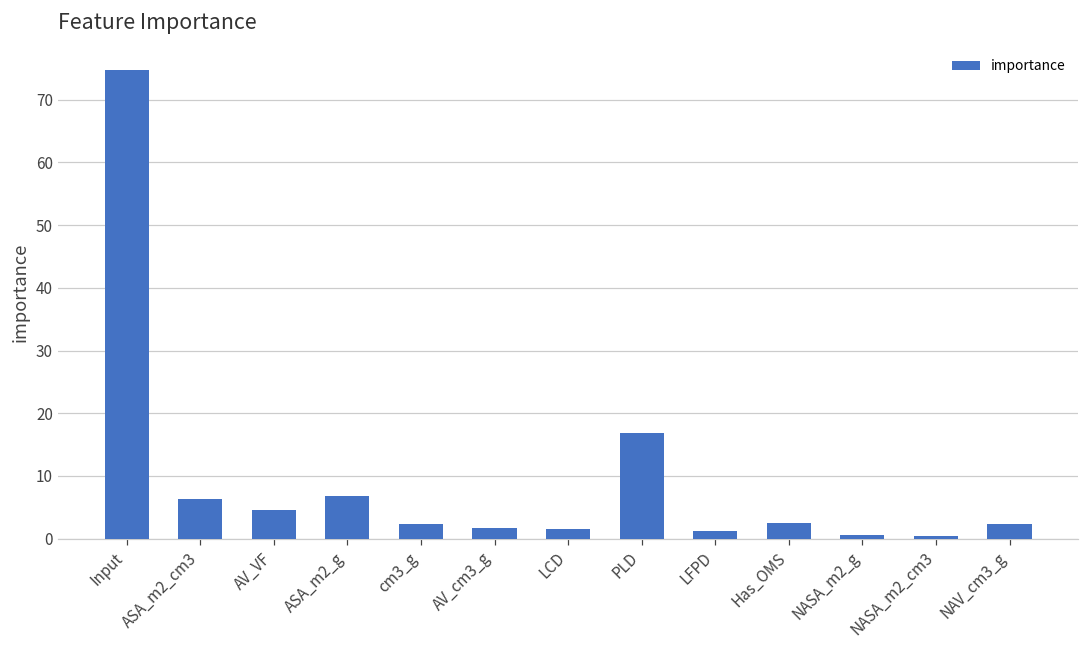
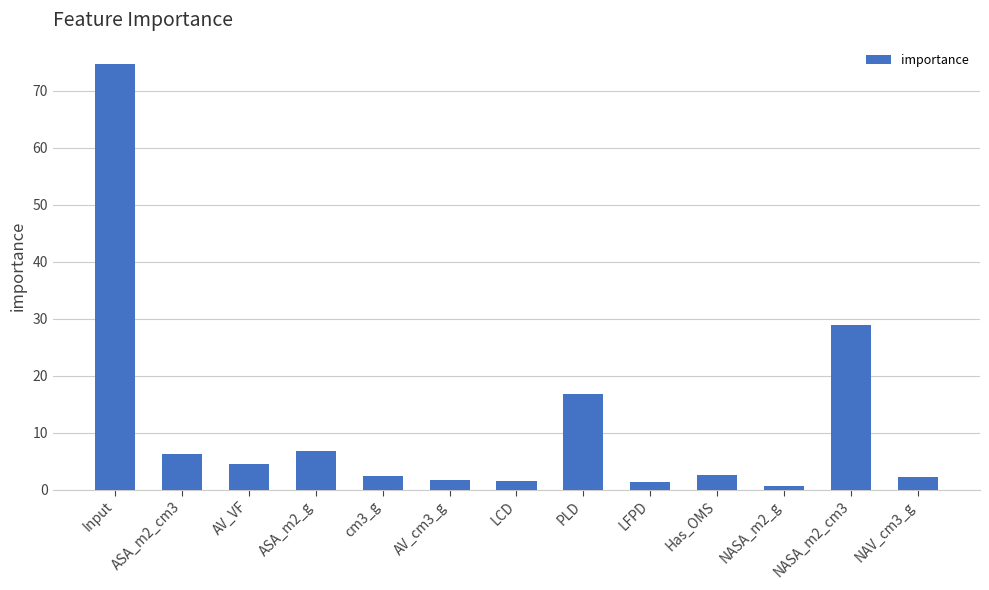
  {
    "Input": 75,
    "ASA_m2_cm3": 6,
    "AV_VF": 5,
    "ASA_m2_g": 7,
    "cm3_g": 2,
    "AV_cm3_g": 2,
    "LCD": 1,
    "PLD": 17,
    "LFPD": 1,
    "Has_OMS": 3,
    "NASA_m2_g": 1,
-   "NASA_m2_cm3": 0,
+   "NASA_m2_cm3": 29,
    "NAV_cm3_g": 2
  }
